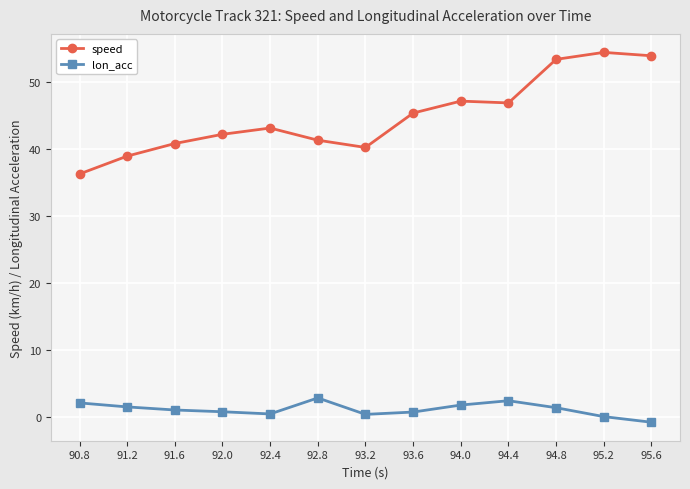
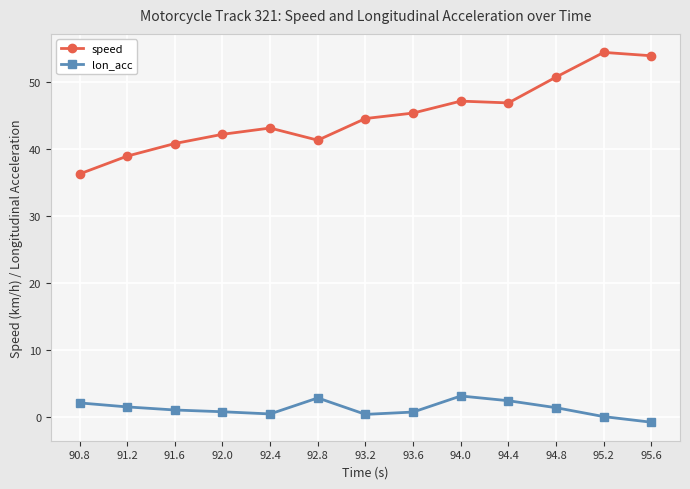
  {
    "speed": {
      "90.8": 36,
      "91.2": 39,
      "91.6": 41,
      "92.0": 42,
      "92.4": 43,
      "92.8": 41,
-     "93.2": 40,
+     "93.2": 45,
      "93.6": 45,
      "94.0": 47,
      "94.4": 47,
-     "94.8": 53,
+     "94.8": 51,
      "95.2": 54,
      "95.6": 54
    },
    "lon_acc": {
      "90.8": 2,
      "91.2": 2,
      "91.6": 1,
      "92.0": 1,
      "92.4": 1,
      "92.8": 3,
      "93.2": 0,
      "93.6": 1,
-     "94.0": 2,
+     "94.0": 3,
      "94.4": 2,
      "94.8": 1,
      "95.2": 0,
      "95.6": -1
    }
  }
